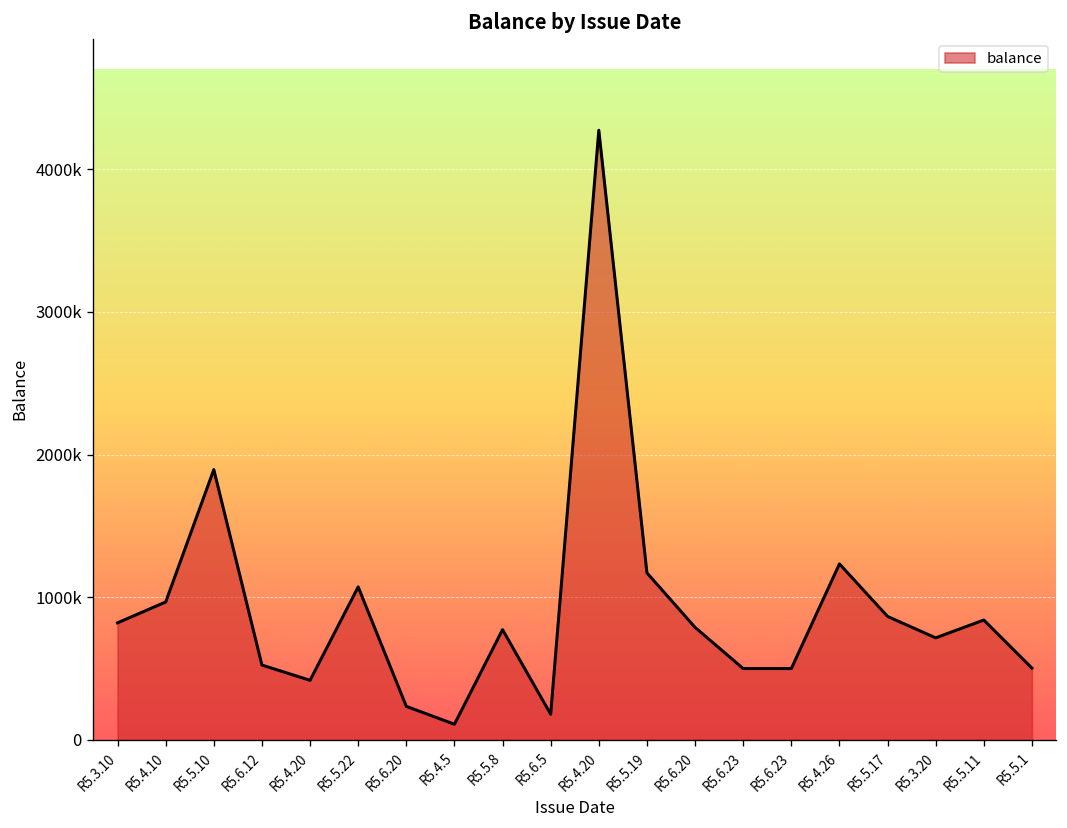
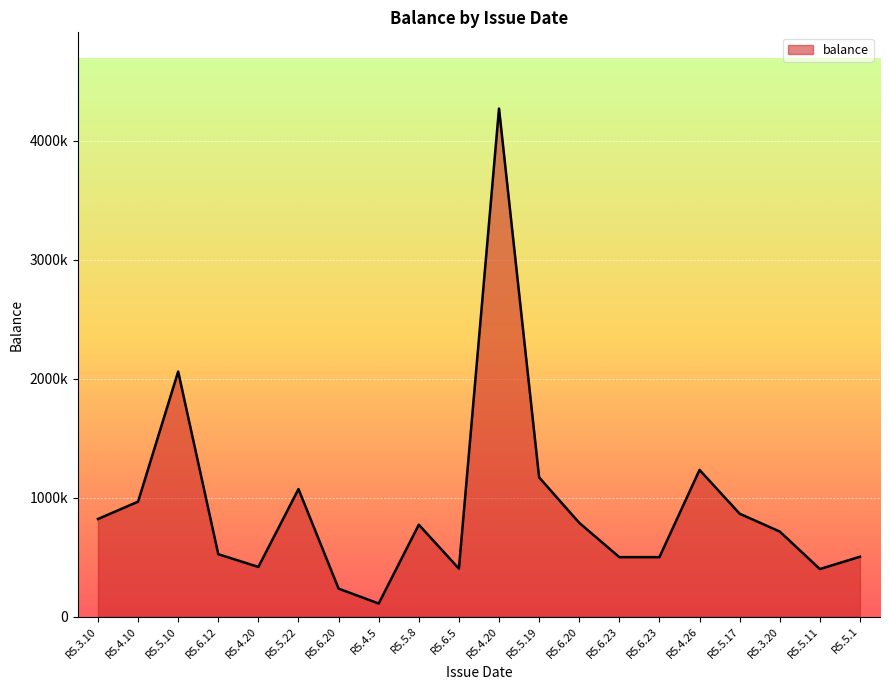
  {
    "R5.3.10": 820000,
    "R5.4.10": 970000,
-   "R5.5.10": 1890000,
+   "R5.5.10": 2060000,
    "R5.6.12": 520000,
    "R5.5.22": 1070000,
    "R5.4.5": 110000,
    "R5.5.8": 770000,
-   "R5.6.5": 180000,
+   "R5.6.5": 400000,
    "R5.5.19": 1170000,
    "R5.4.26": 1230000,
    "R5.5.17": 870000,
    "R5.3.20": 720000,
-   "R5.5.11": 840000,
+   "R5.5.11": 400000,
    "R5.5.1": 500000
  }
